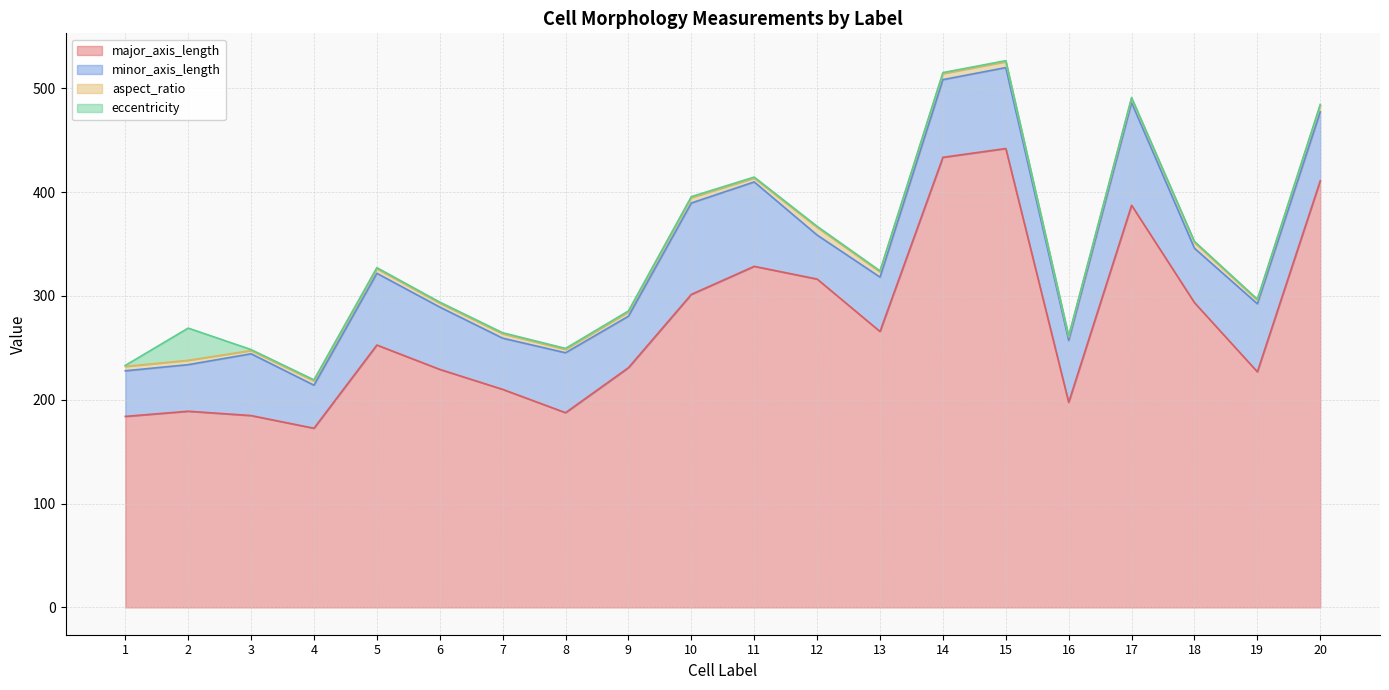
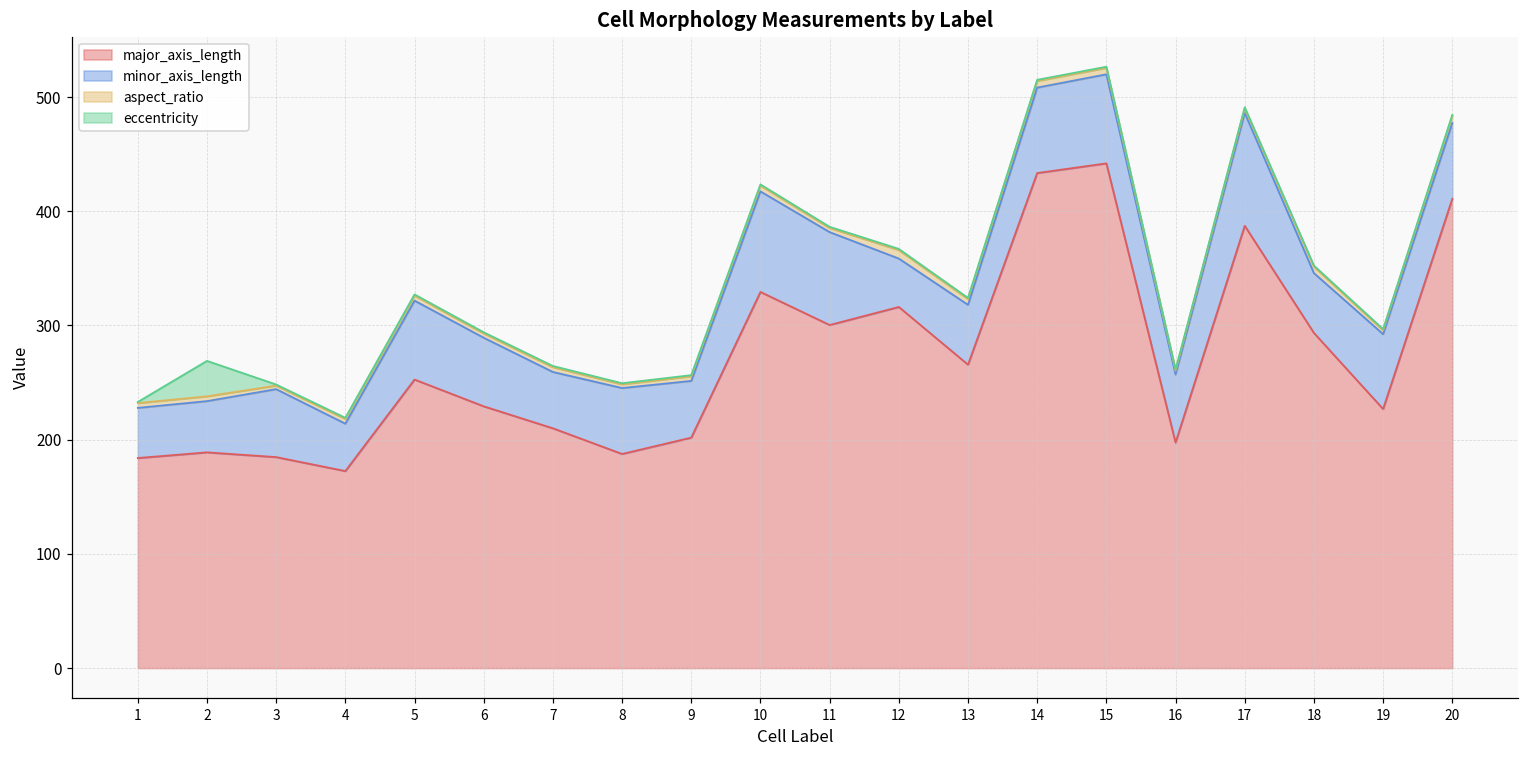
  {
    "major_axis_length": {
      "1": 184,
      "2": 189,
      "3": 185,
      "4": 173,
      "5": 253,
      "6": 229,
      "7": 210,
      "8": 187,
-     "9": 231,
-     "10": 301,
-     "11": 328,
+     "9": 202,
+     "10": 329,
+     "11": 300,
      "12": 316,
      "13": 266,
      "14": 433,
      "15": 442,
      "16": 197,
      "17": 387,
      "18": 293,
      "19": 227,
      "20": 411
    },
    "minor_axis_length": {
      "1": 44,
      "2": 45,
      "3": 60,
      "4": 41,
      "5": 69,
      "6": 60,
      "7": 49,
      "8": 58,
      "9": 50,
      "10": 88,
      "11": 81,
      "12": 42,
      "13": 52,
      "14": 75,
      "15": 78,
      "16": 60,
      "17": 99,
      "18": 52,
      "19": 66,
      "20": 66
    },
    "aspect_ratio": {
      "2": 4
    },
    "eccentricity": {
      "2": 31
    }
  }
